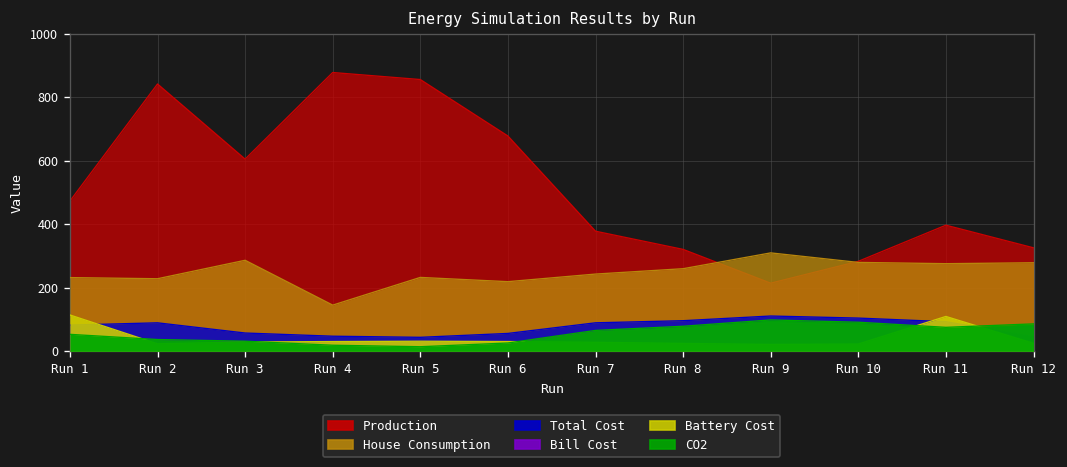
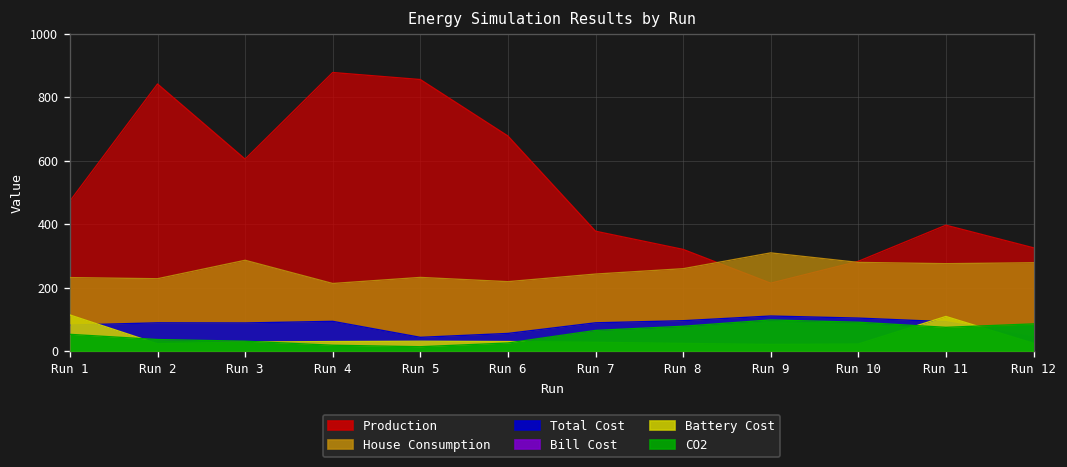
  {
    "Production": {
      "Run 1": 470,
      "Run 2": 840,
      "Run 3": 610,
      "Run 4": 880,
      "Run 5": 860,
      "Run 6": 680,
      "Run 7": 380,
      "Run 8": 320,
      "Run 9": 210,
      "Run 11": 400,
      "Run 12": 330
    },
    "House Consumption": {
      "Run 1": 230,
      "Run 2": 230,
      "Run 3": 290,
-     "Run 4": 150,
+     "Run 4": 210,
      "Run 5": 230,
      "Run 6": 220,
      "Run 7": 240,
      "Run 8": 260,
      "Run 9": 310,
      "Run 11": 280,
      "Run 12": 280
    },
    "Total Cost": {
      "Run 1": 80,
      "Run 2": 90,
-     "Run 3": 60,
-     "Run 4": 50,
+     "Run 3": 90,
+     "Run 4": 90,
      "Run 5": 40,
      "Run 6": 60,
      "Run 7": 90,
      "Run 8": 100,
      "Run 9": 110,
      "Run 10": 100,
      "Run 11": 90,
      "Run 12": 50
    },
    "Bill Cost": {
      "Run 10": 80
    },
    "Battery Cost": {
      "Run 1": 110,
      "Run 4": 30,
      "Run 5": 30,
      "Run 7": 30,
      "Run 8": 20,
      "Run 9": 20,
      "Run 10": 20,
      "Run 11": 110,
      "Run 12": 30
    },
    "CO2": {
      "Run 10": 90
    }
  }
